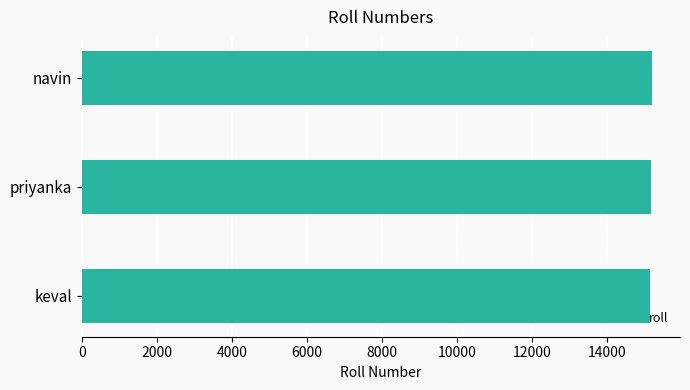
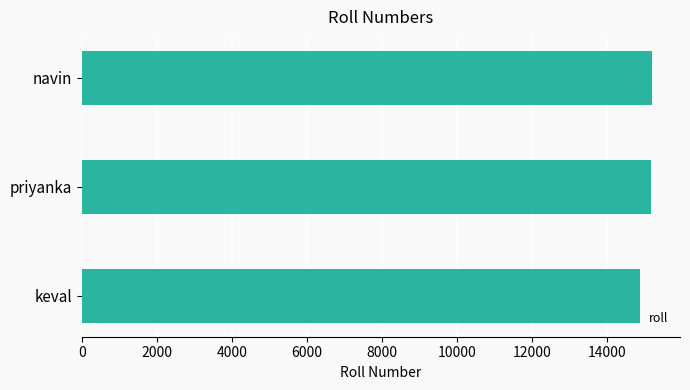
  {
    "navin": 15200,
    "priyanka": 15200,
-   "keval": 15200
+   "keval": 14900
  }
